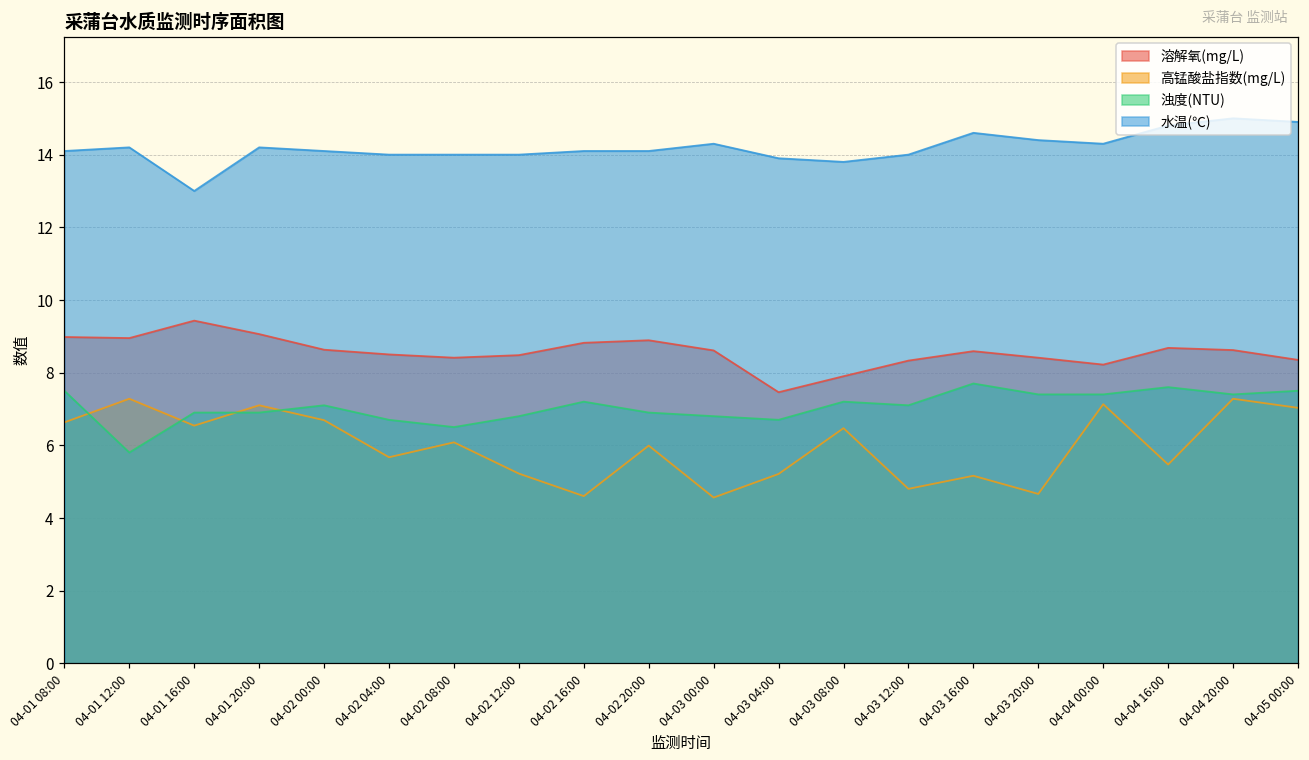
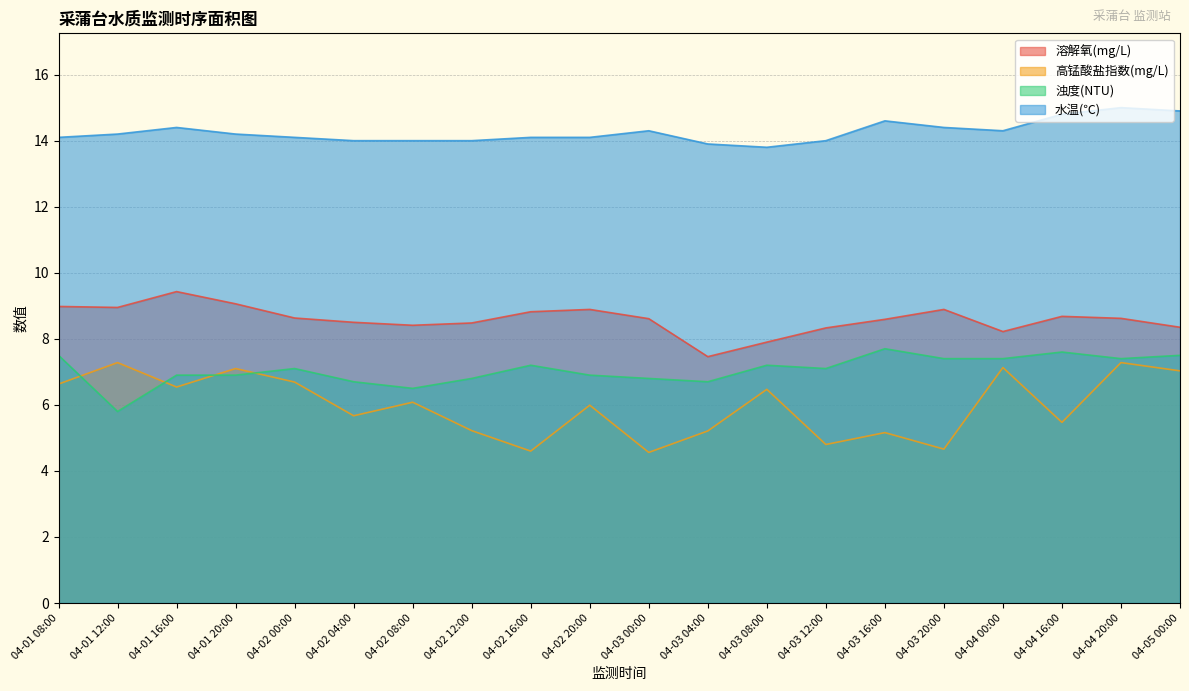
  {
    "溶解氧(mg/L)": {
      "04-01 08:00": 9.0,
      "04-01 12:00": 9.0,
      "04-01 16:00": 9.4,
      "04-01 20:00": 9.1,
      "04-02 00:00": 8.6,
      "04-02 04:00": 8.5,
      "04-02 08:00": 8.4,
      "04-02 12:00": 8.5,
      "04-02 16:00": 8.8,
      "04-02 20:00": 8.9,
      "04-03 00:00": 8.6,
      "04-03 04:00": 7.5,
      "04-03 08:00": 7.9,
      "04-03 12:00": 8.3,
      "04-03 16:00": 8.6,
-     "04-03 20:00": 8.4,
+     "04-03 20:00": 8.9,
      "04-04 00:00": 8.2,
      "04-04 16:00": 8.7,
      "04-04 20:00": 8.6,
      "04-05 00:00": 8.4
    },
    "高锰酸盐指数(mg/L)": {
      "04-01 08:00": 6.6,
      "04-01 12:00": 7.3,
      "04-01 16:00": 6.5,
      "04-01 20:00": 7.1,
      "04-02 00:00": 6.7,
      "04-02 04:00": 5.7,
      "04-02 08:00": 6.1,
      "04-02 12:00": 5.2,
      "04-02 16:00": 4.6,
      "04-02 20:00": 6.0,
      "04-03 00:00": 4.6,
      "04-03 04:00": 5.2,
      "04-03 08:00": 6.5,
      "04-03 12:00": 4.8,
      "04-03 16:00": 5.2,
      "04-03 20:00": 4.7,
      "04-04 00:00": 7.1,
      "04-04 16:00": 5.5,
      "04-04 20:00": 7.3,
      "04-05 00:00": 7.0
    },
    "浊度(NTU)": {
      "04-01 08:00": 7.5,
      "04-01 12:00": 5.8,
      "04-01 16:00": 6.9,
      "04-01 20:00": 6.9,
      "04-02 00:00": 7.1,
      "04-02 04:00": 6.7,
      "04-02 08:00": 6.5,
      "04-02 12:00": 6.8,
      "04-02 16:00": 7.2,
      "04-02 20:00": 6.9,
      "04-03 00:00": 6.8,
      "04-03 04:00": 6.7,
      "04-03 08:00": 7.2,
      "04-03 12:00": 7.1,
      "04-03 16:00": 7.7,
      "04-03 20:00": 7.4,
      "04-04 00:00": 7.4,
      "04-04 16:00": 7.6,
      "04-04 20:00": 7.4,
      "04-05 00:00": 7.5
    },
    "水温(℃)": {
      "04-01 08:00": 14.1,
      "04-01 12:00": 14.2,
-     "04-01 16:00": 13.0,
+     "04-01 16:00": 14.4,
      "04-01 20:00": 14.2,
      "04-02 00:00": 14.1,
      "04-02 04:00": 14.0,
      "04-02 08:00": 14.0,
      "04-02 12:00": 14.0,
      "04-02 16:00": 14.1,
      "04-02 20:00": 14.1,
      "04-03 00:00": 14.3,
      "04-03 04:00": 13.9,
      "04-03 08:00": 13.8,
      "04-03 12:00": 14.0,
      "04-03 16:00": 14.6,
      "04-03 20:00": 14.4,
      "04-04 00:00": 14.3,
      "04-05 00:00": 14.9
    }
  }
